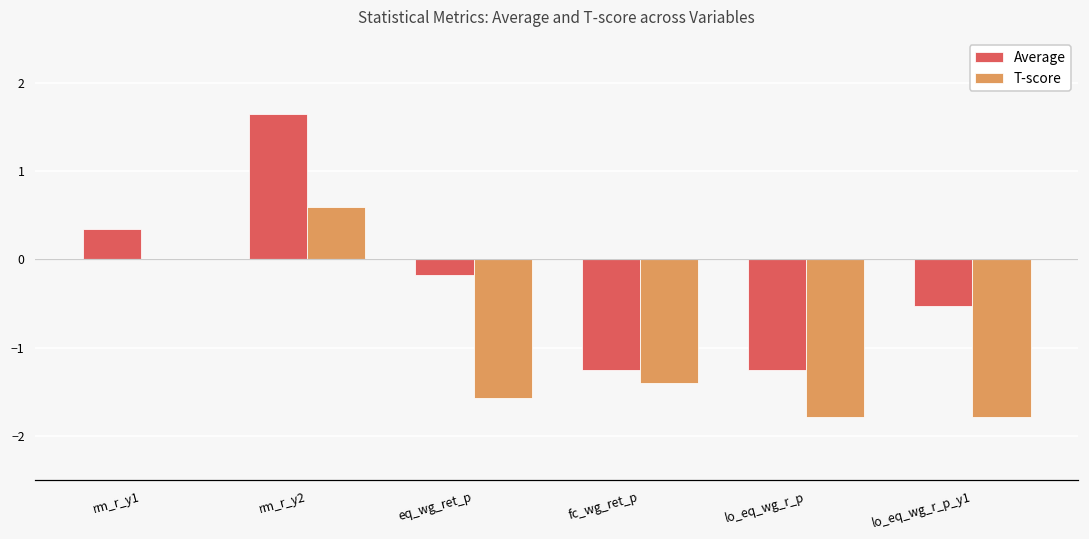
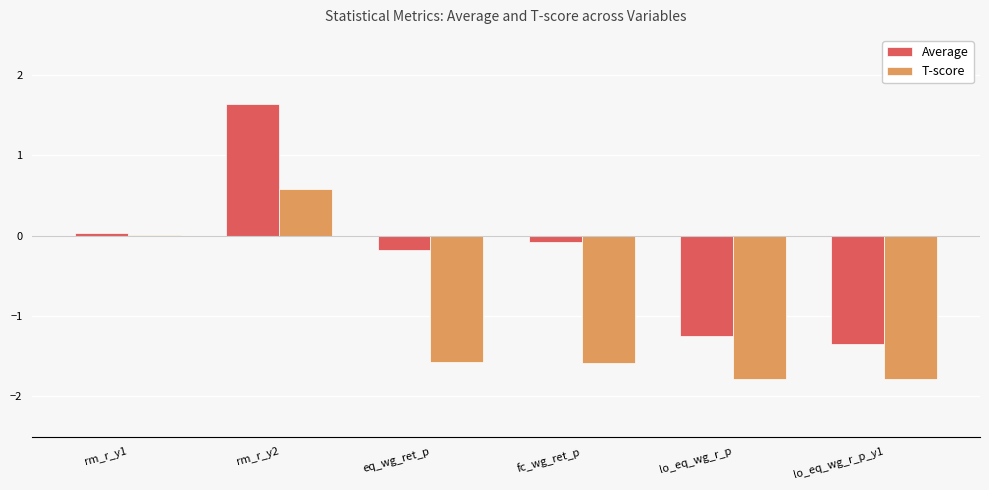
  {
    "Average": {
-     "rm_r_y1": 0.3,
+     "rm_r_y1": 0.0,
      "rm_r_y2": 1.6,
      "eq_wg_ret_p": -0.2,
-     "fc_wg_ret_p": -1.3,
+     "fc_wg_ret_p": -0.1,
      "lo_eq_wg_r_p": -1.3,
-     "lo_eq_wg_r_p_y1": -0.5
+     "lo_eq_wg_r_p_y1": -1.3
    },
    "T-score": {
      "rm_r_y2": 0.6,
      "eq_wg_ret_p": -1.6,
-     "fc_wg_ret_p": -1.4,
+     "fc_wg_ret_p": -1.6,
      "lo_eq_wg_r_p": -1.8,
      "lo_eq_wg_r_p_y1": -1.8
    }
  }
